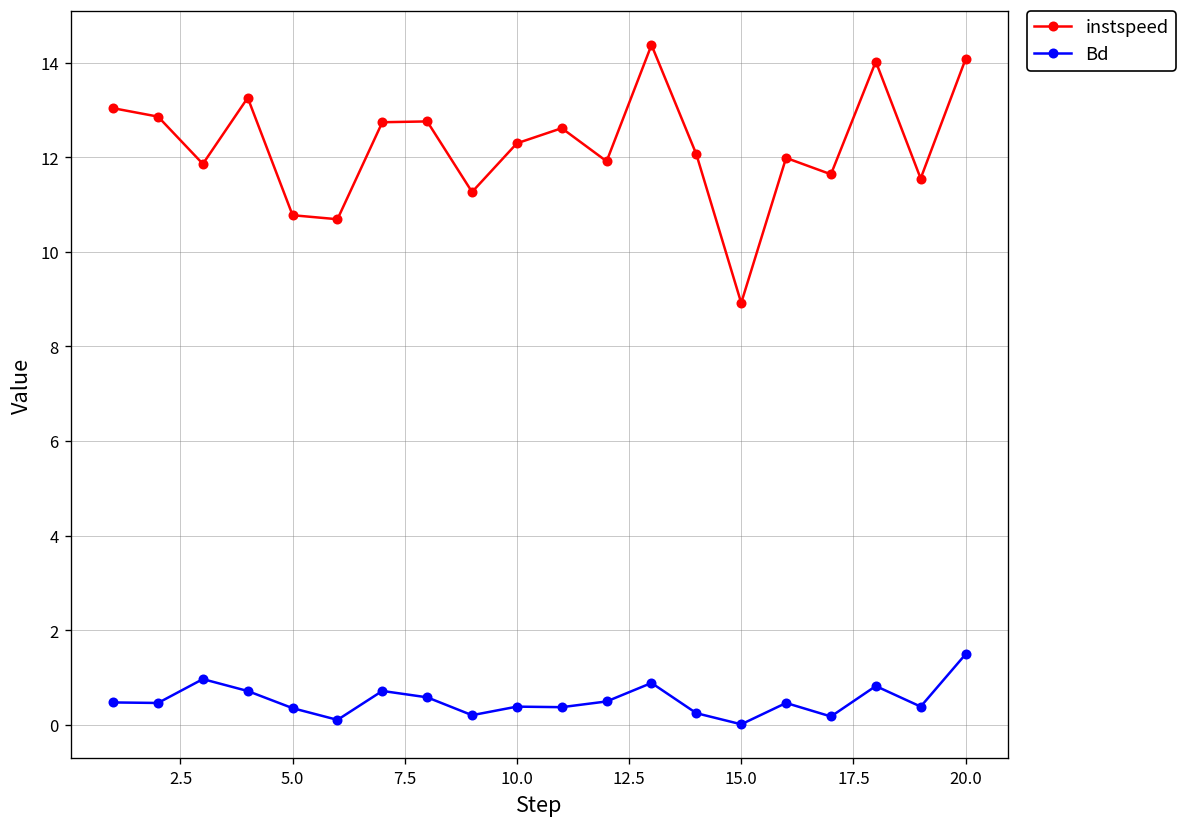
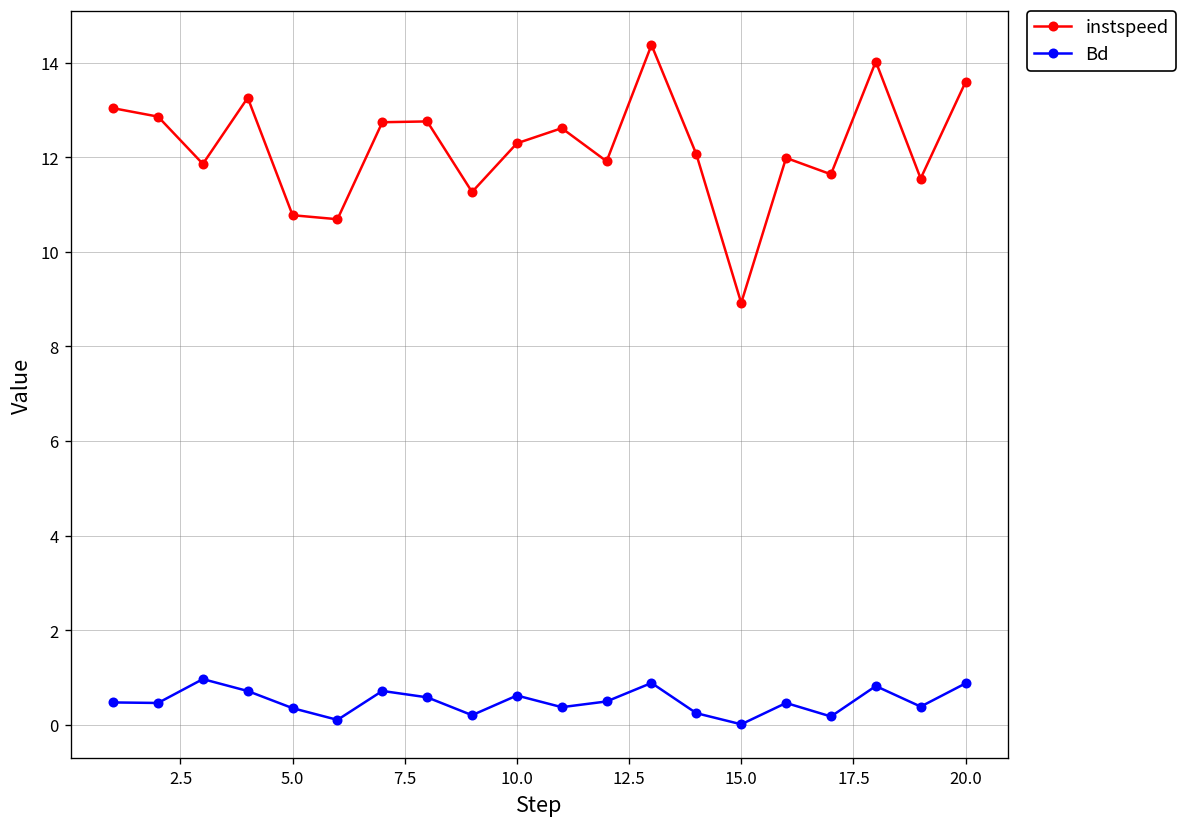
  {
    "instspeed": {
      "5.0": 10.8,
      "10.0": 12.3,
      "15.0": 8.9,
-     "20.0": 14.1
+     "20.0": 13.6
    },
    "Bd": {
      "5.0": 0.3,
-     "10.0": 0.4,
+     "10.0": 0.6,
      "15.0": 0.0,
-     "20.0": 1.5
+     "20.0": 0.9
    }
  }
